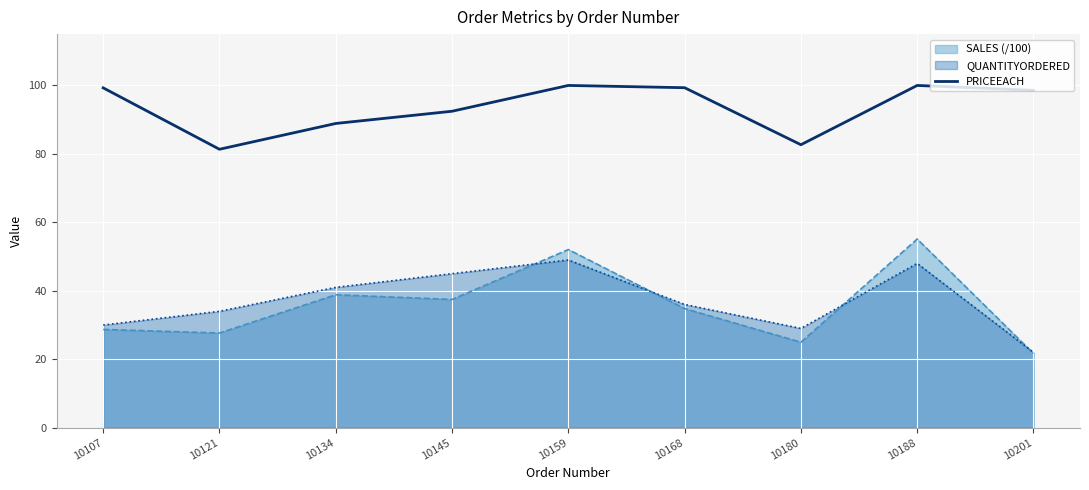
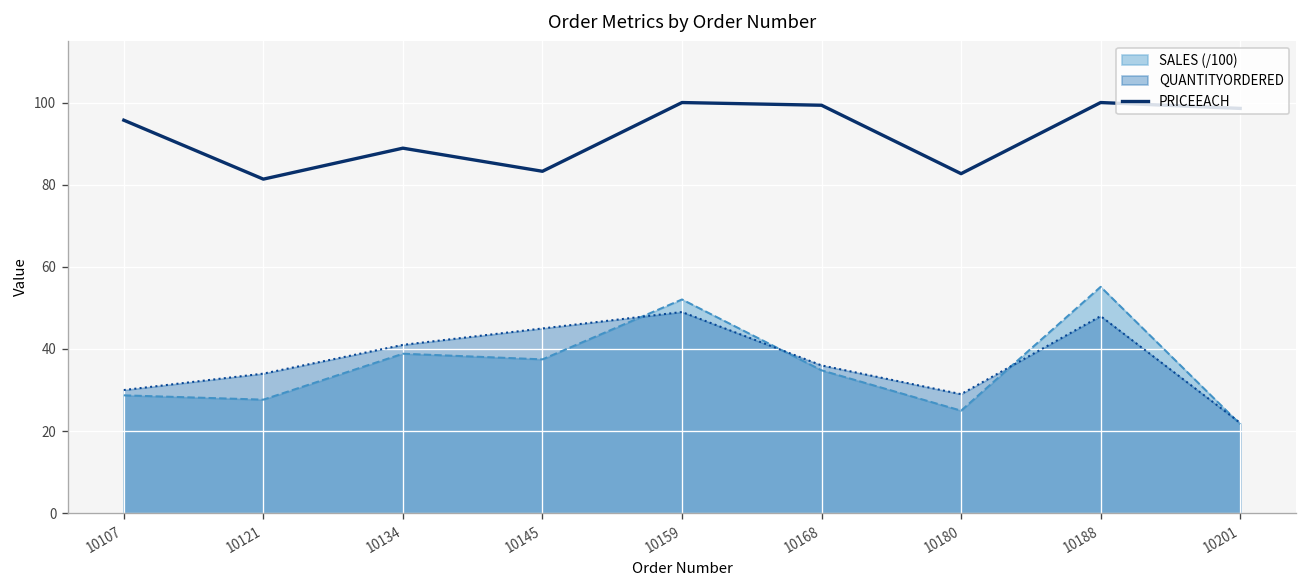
  {
    "PRICEEACH": {
-     "10107": 99,
+     "10107": 96,
      "10121": 81,
      "10134": 89,
-     "10145": 92,
+     "10145": 83,
      "10159": 100,
      "10168": 99,
      "10180": 83,
      "10188": 100
    }
  }
